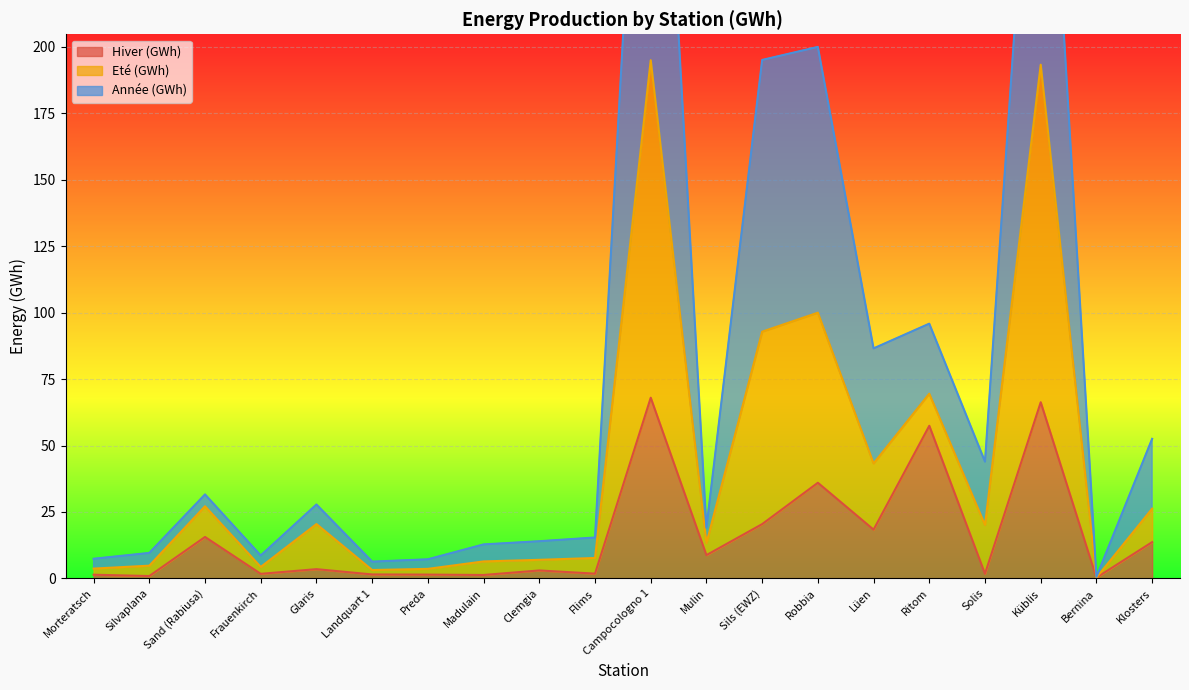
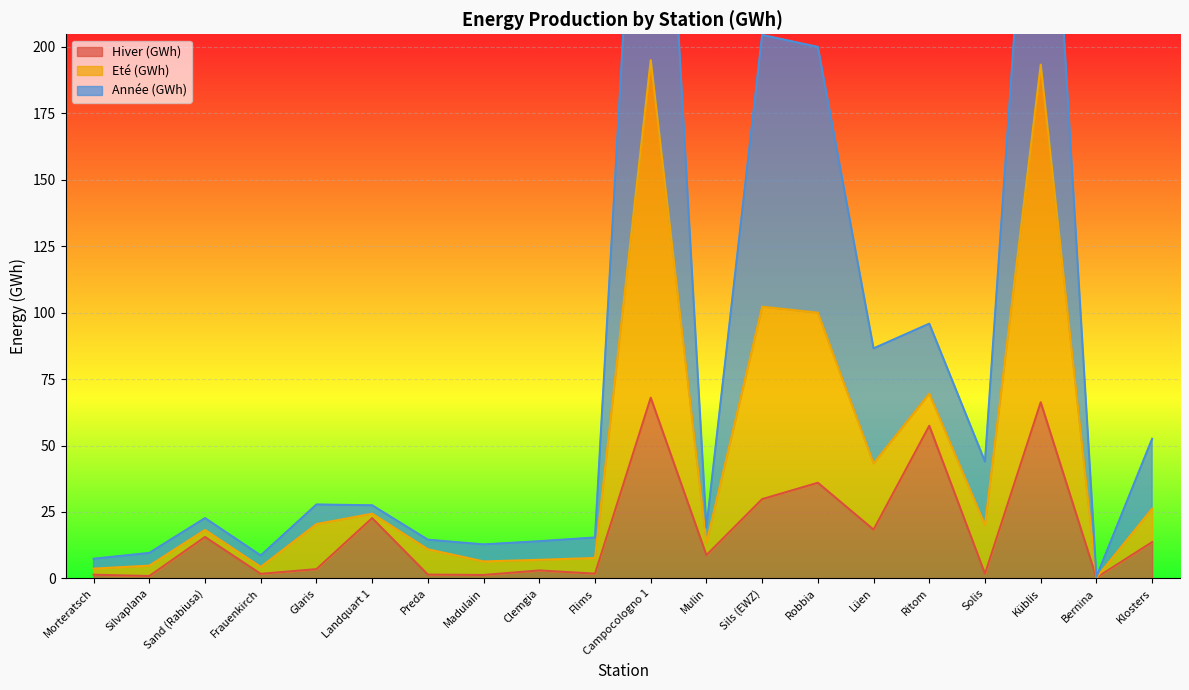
  {
    "Hiver (GWh)": {
      "Morteratsch": 1,
      "Silvaplana": 1,
      "Sand (Rabiusa)": 16,
      "Frauenkirch": 2,
      "Glaris": 3,
-     "Landquart 1": 2,
+     "Landquart 1": 23,
      "Preda": 1,
      "Madulain": 1,
      "Clemgia": 3,
      "Flims": 2,
      "Campocologno 1": 68,
      "Mulin": 9,
-     "Sils (EWZ)": 20,
+     "Sils (EWZ)": 30,
      "Robbia": 36,
      "Lüen": 18,
      "Ritom": 57,
      "Solis": 2,
      "Küblis": 66,
      "Klosters": 14
    },
    "Eté (GWh)": {
      "Morteratsch": 2,
      "Silvaplana": 4,
-     "Sand (Rabiusa)": 12,
+     "Sand (Rabiusa)": 3,
      "Frauenkirch": 3,
      "Glaris": 17,
      "Landquart 1": 2,
-     "Preda": 2,
+     "Preda": 10,
      "Madulain": 5,
      "Clemgia": 4,
      "Flims": 6,
      "Campocologno 1": 127,
      "Mulin": 5,
      "Sils (EWZ)": 72,
      "Robbia": 64,
      "Lüen": 25,
      "Ritom": 12,
      "Solis": 18,
      "Küblis": 127,
      "Klosters": 13
    },
    "Année (GWh)": {
      "Morteratsch": 4,
      "Silvaplana": 5,
      "Sand (Rabiusa)": 4,
      "Frauenkirch": 4,
      "Glaris": 7,
      "Landquart 1": 3,
      "Preda": 4,
      "Madulain": 6,
      "Clemgia": 7,
      "Flims": 8,
      "Mulin": 6,
      "Sils (EWZ)": 102,
      "Robbia": 100,
      "Lüen": 43,
      "Ritom": 26,
      "Solis": 24,
      "Klosters": 26
    }
  }
